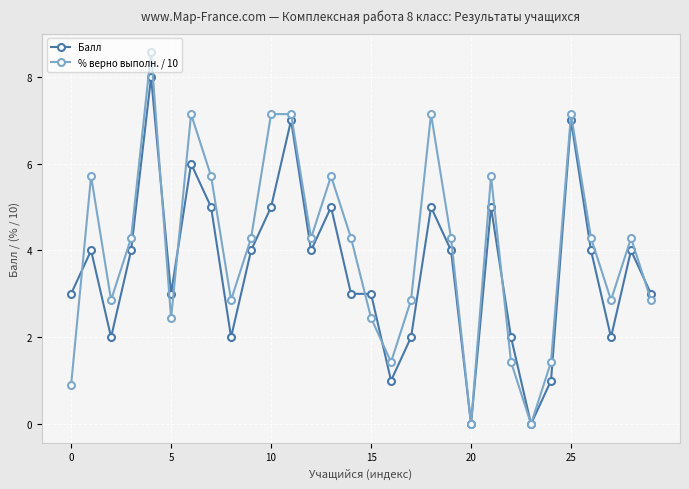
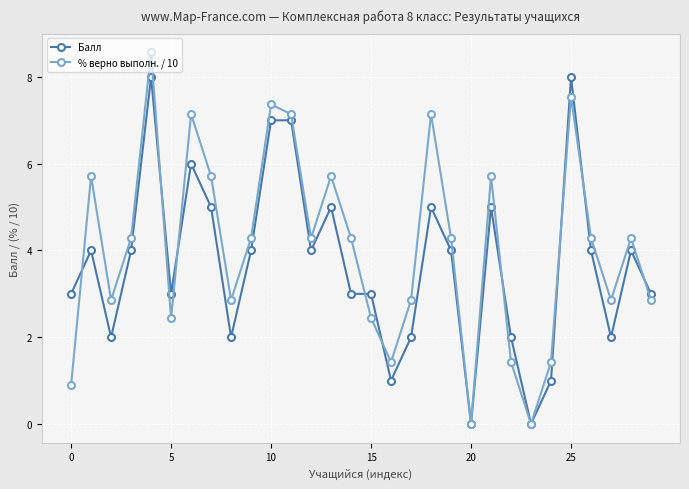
  {
    "Балл": {
      "0": 3,
      "5": 3,
-     "10": 5,
+     "10": 7,
      "15": 3,
-     "25": 7
+     "25": 8
    },
    "% верно выполн. / 10": {
      "0": 0.9,
      "5": 2.4,
-     "10": 7.1,
+     "10": 7.4,
      "15": 2.4,
-     "25": 7.1
+     "25": 7.5
    }
  }
